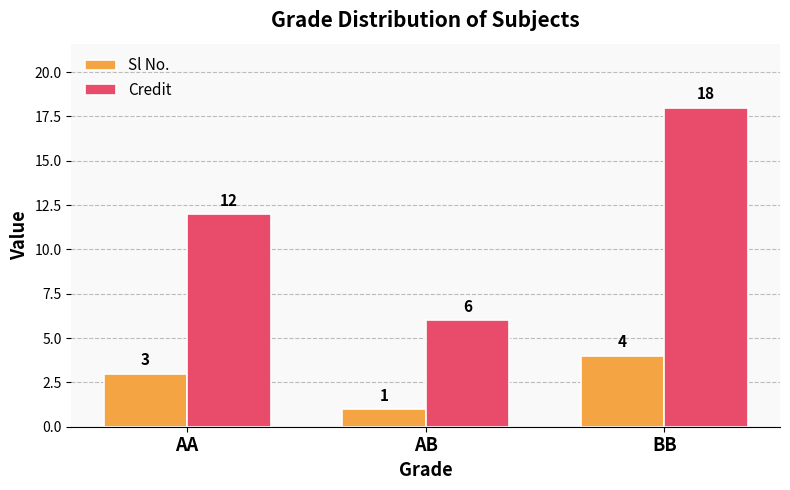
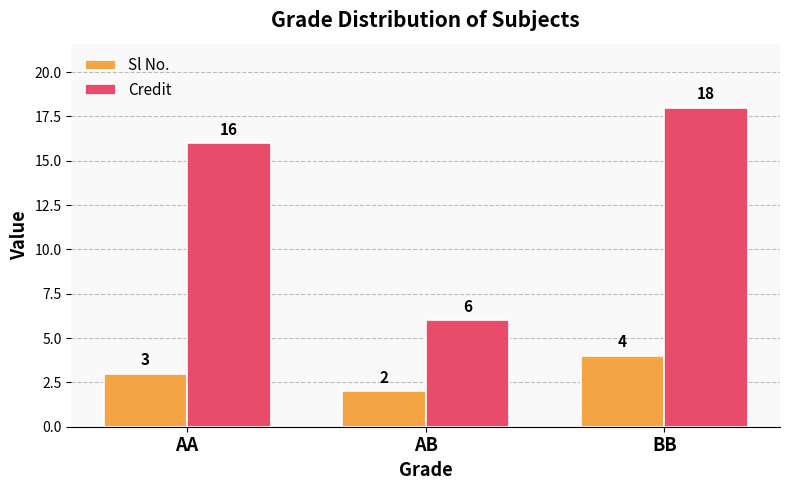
  {
    "Sl No.": {
      "AA": 3,
-     "AB": 1,
+     "AB": 2,
      "BB": 4
    },
    "Credit": {
-     "AA": 12,
+     "AA": 16,
      "AB": 6,
      "BB": 18
    }
  }
